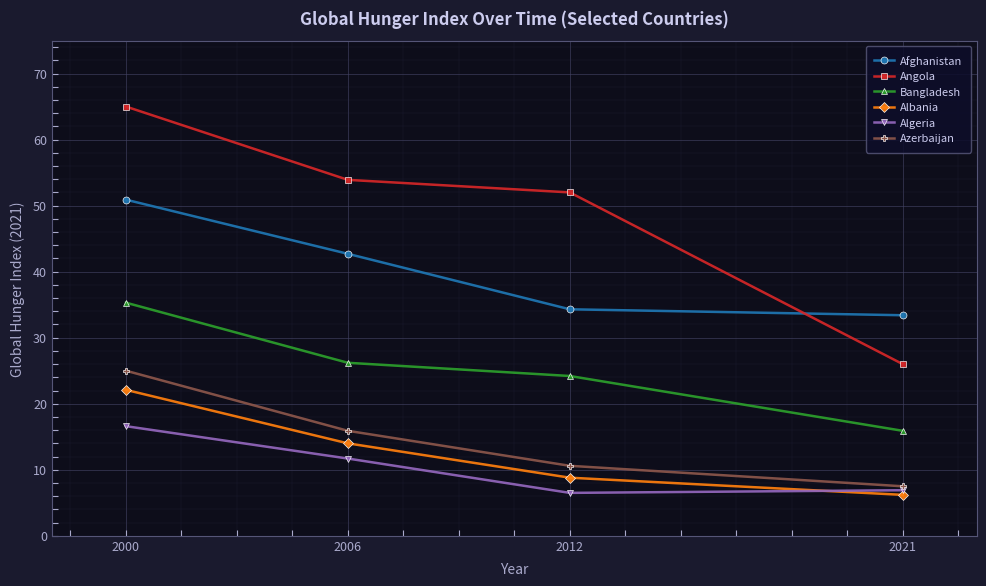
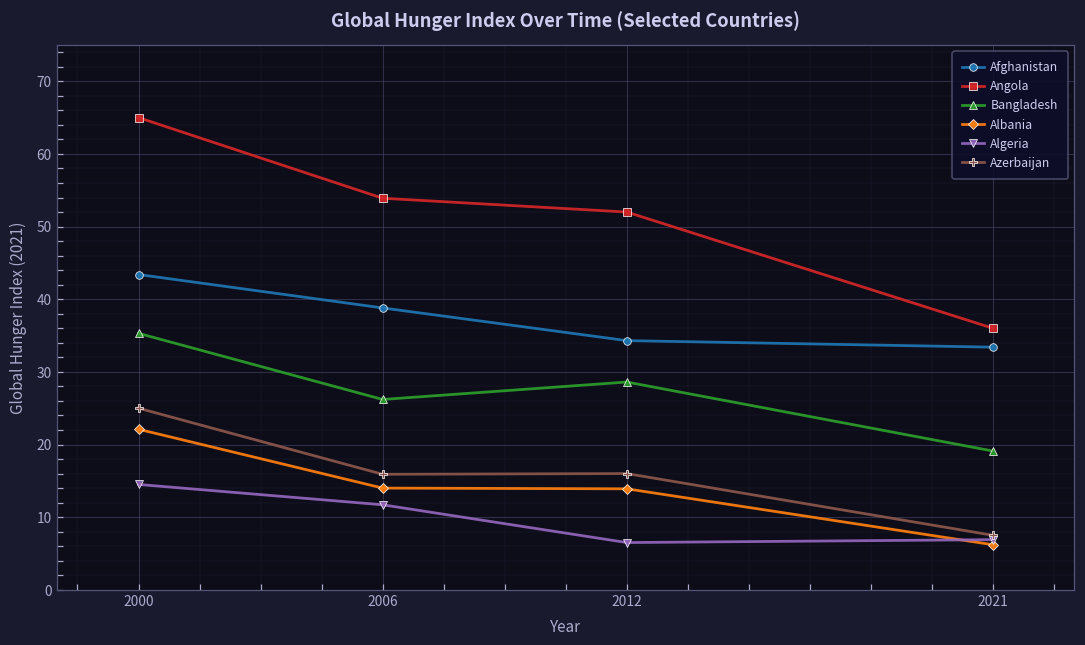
  {
    "Afghanistan": {
-     "2000": 51,
-     "2006": 43,
+     "2000": 43,
+     "2006": 39,
      "2012": 34,
      "2021": 33
    },
    "Angola": {
      "2000": 65,
      "2006": 54,
      "2012": 52,
-     "2021": 26
+     "2021": 36
    },
    "Bangladesh": {
      "2000": 35,
      "2006": 26,
-     "2012": 24,
-     "2021": 16
+     "2012": 29,
+     "2021": 19
    },
    "Albania": {
      "2000": 22,
      "2006": 14,
-     "2012": 9,
+     "2012": 14,
      "2021": 6
    },
    "Algeria": {
-     "2000": 17,
+     "2000": 15,
      "2006": 12,
      "2012": 7,
      "2021": 7
    },
    "Azerbaijan": {
      "2000": 25,
      "2006": 16,
-     "2012": 11,
+     "2012": 16,
      "2021": 8
    }
  }
